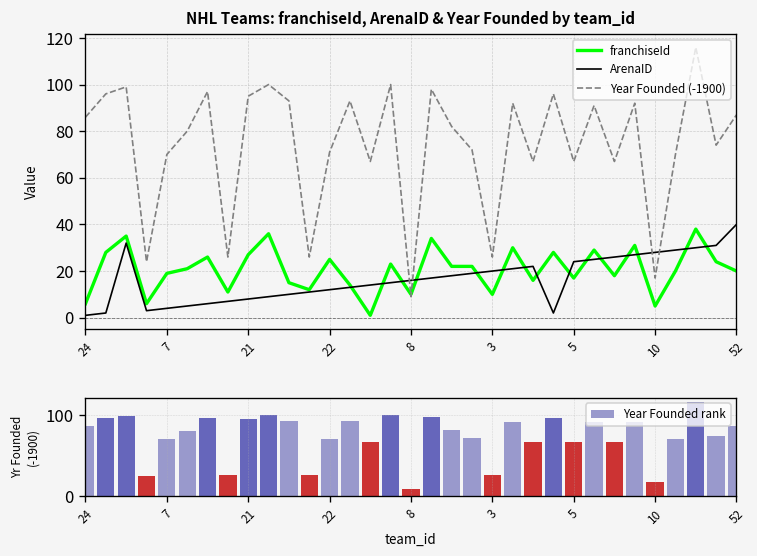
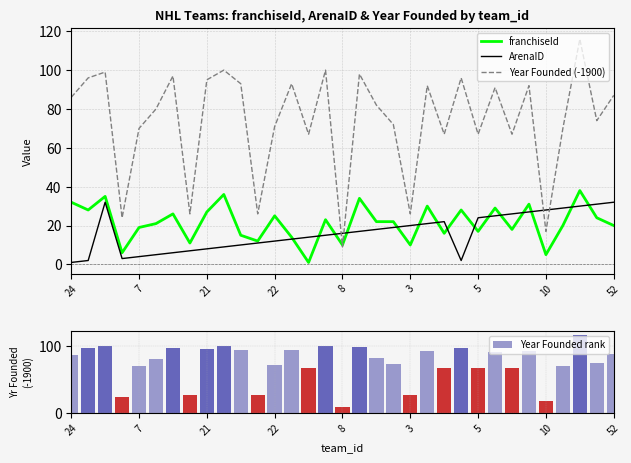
  {
    "NHL Teams: franchiseId, ArenaID & Year Founded by team_id": {
      "franchiseId": {
-       "24": 6,
+       "24": 32,
        "52": 20
      },
      "ArenaID": {
        "24": 1,
        "8": 16,
-       "52": 40
+       "52": 32
      },
      "Year Founded (-1900)": {
        "24": 86,
        "52": 87
      }
    }
  }
